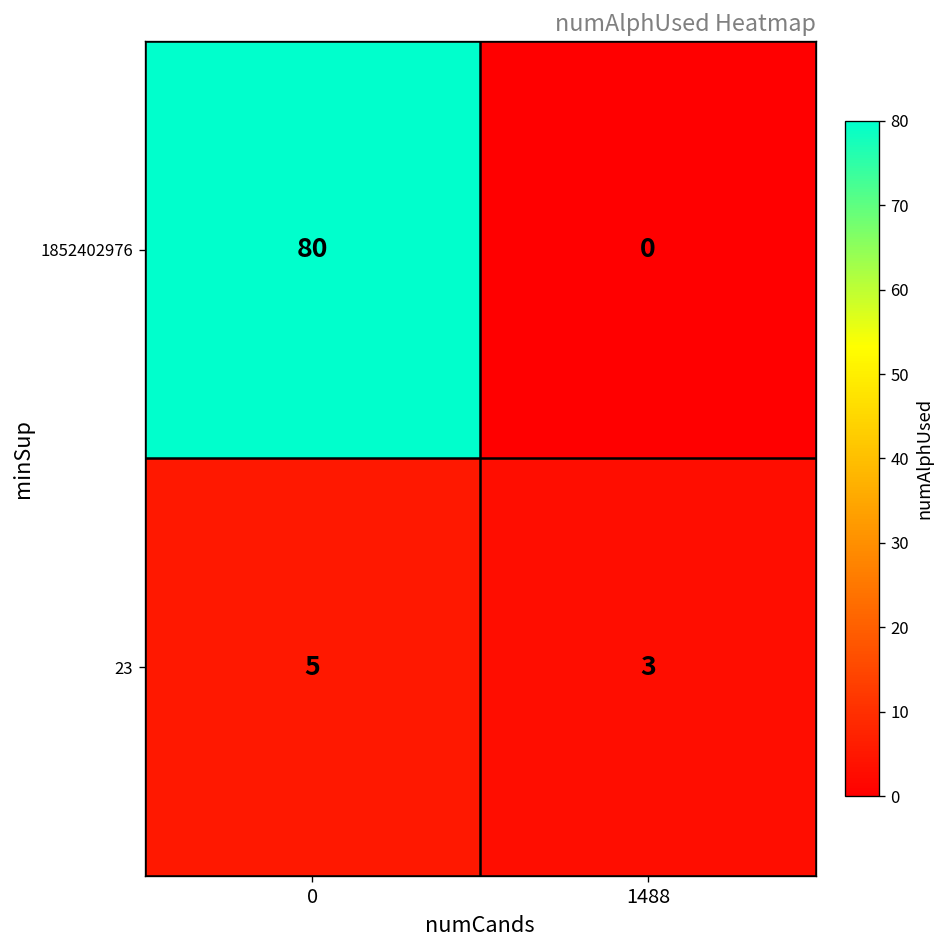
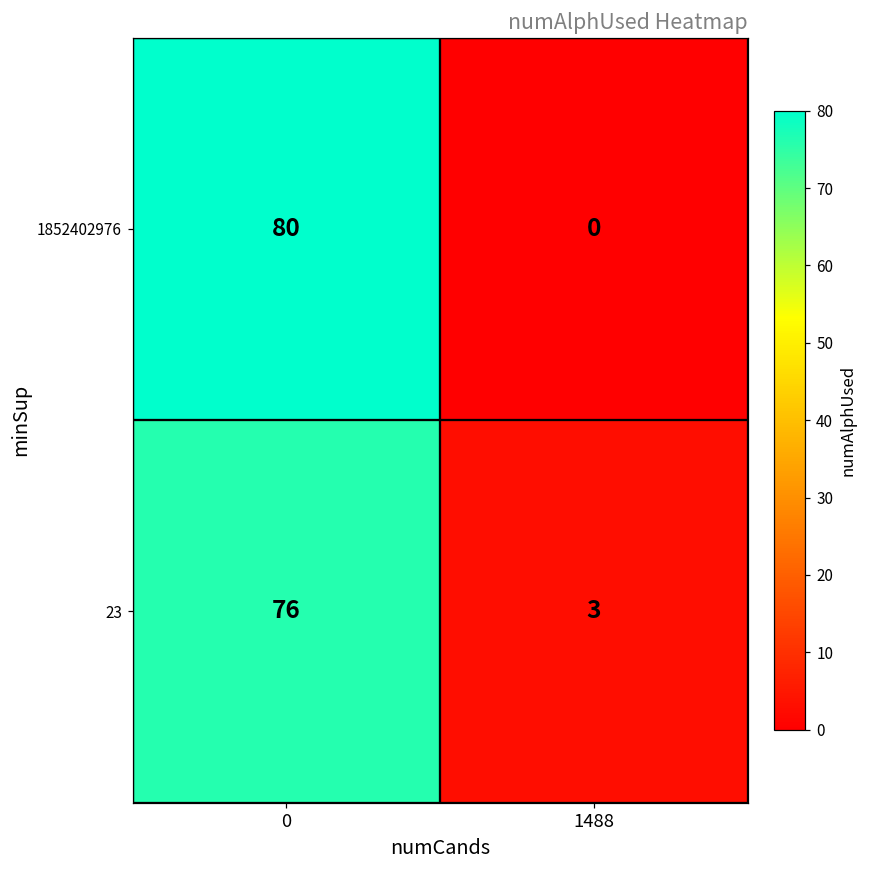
  {
    "1852402976": {
      "0": 80,
      "1488": 0
    },
    "23": {
-     "0": 5,
+     "0": 76,
      "1488": 3
    }
  }
